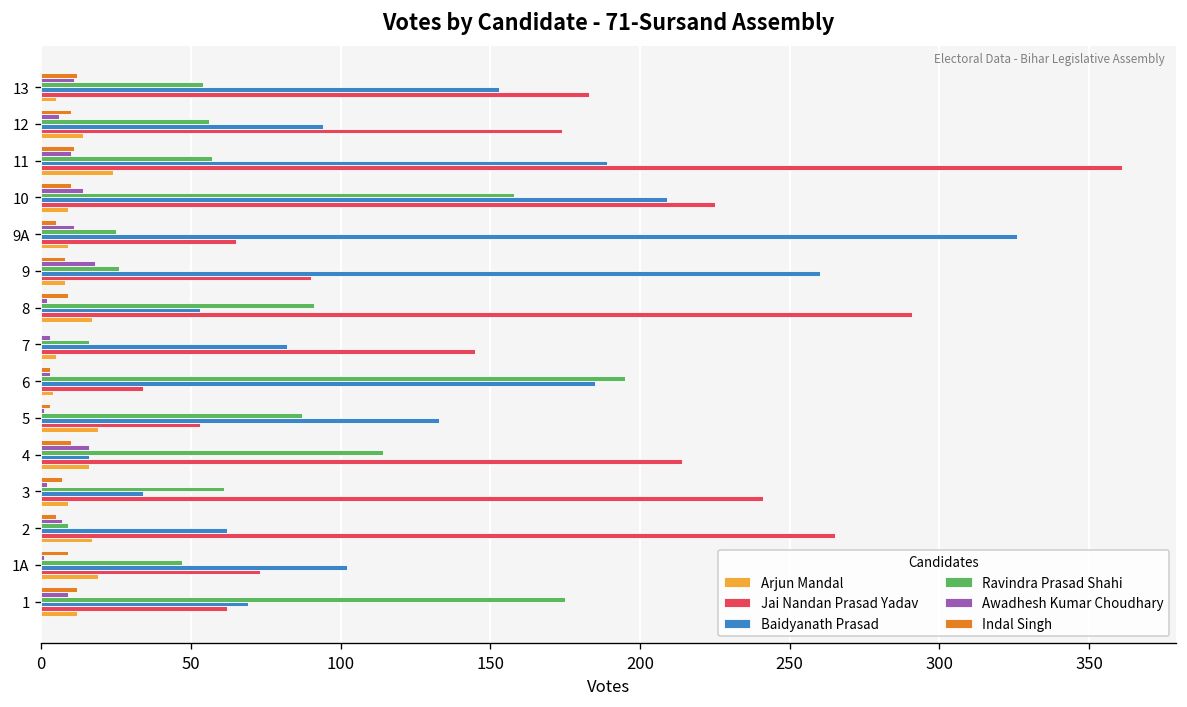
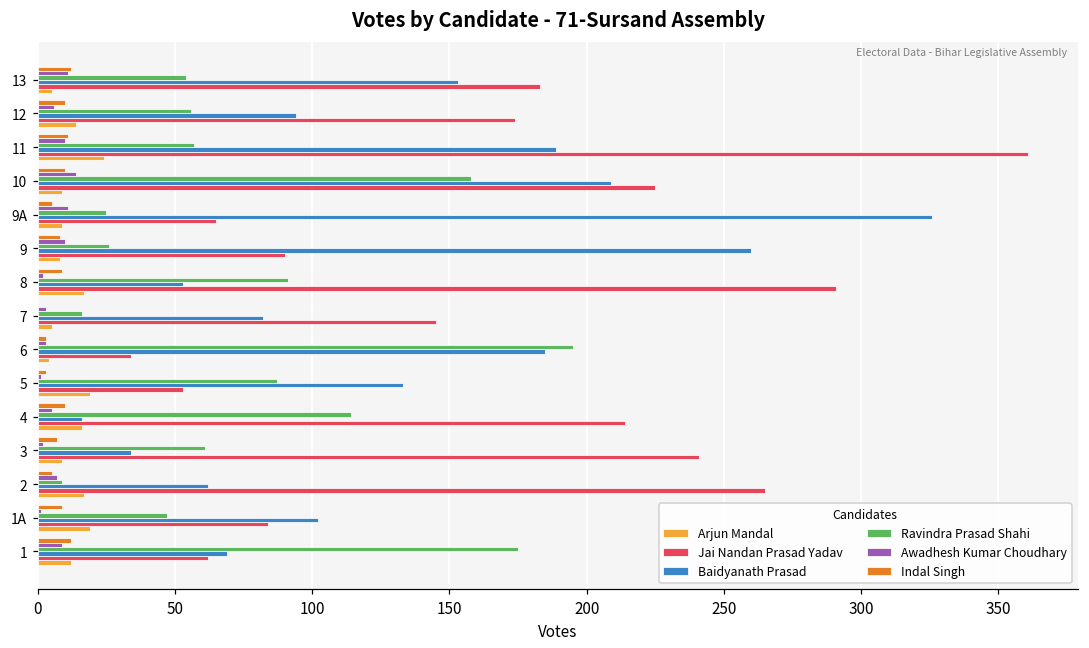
  {
    "Jai Nandan Prasad Yadav": {
      "13": 183,
      "12": 174,
      "11": 361,
      "10": 225,
      "9A": 65,
      "9": 90,
      "8": 291,
      "7": 145,
      "6": 34,
      "5": 53,
      "4": 214,
      "3": 241,
      "2": 265,
-     "1A": 73,
+     "1A": 84,
      "1": 62
    },
    "Baidyanath Prasad": {
      "13": 153,
      "12": 94,
      "11": 189,
      "10": 209,
      "9A": 326,
      "9": 260,
      "8": 53,
      "7": 82,
      "6": 185,
      "5": 133,
      "4": 16,
      "3": 34,
      "2": 62,
      "1A": 102,
      "1": 69
    },
    "Ravindra Prasad Shahi": {
      "13": 54,
      "12": 56,
      "11": 57,
      "10": 158,
      "9A": 25,
      "9": 26,
      "8": 91,
      "7": 16,
      "6": 195,
      "5": 87,
      "4": 114,
      "3": 61,
      "2": 9,
      "1A": 47,
      "1": 175
    },
    "Awadhesh Kumar Choudhary": {
      "13": 11,
      "12": 6,
      "11": 10,
      "10": 14,
      "9A": 11,
-     "9": 18,
+     "9": 10,
      "8": 2,
      "7": 3,
      "6": 3,
-     "4": 16,
+     "4": 5,
      "3": 2,
      "2": 7,
      "1": 9
    }
  }
